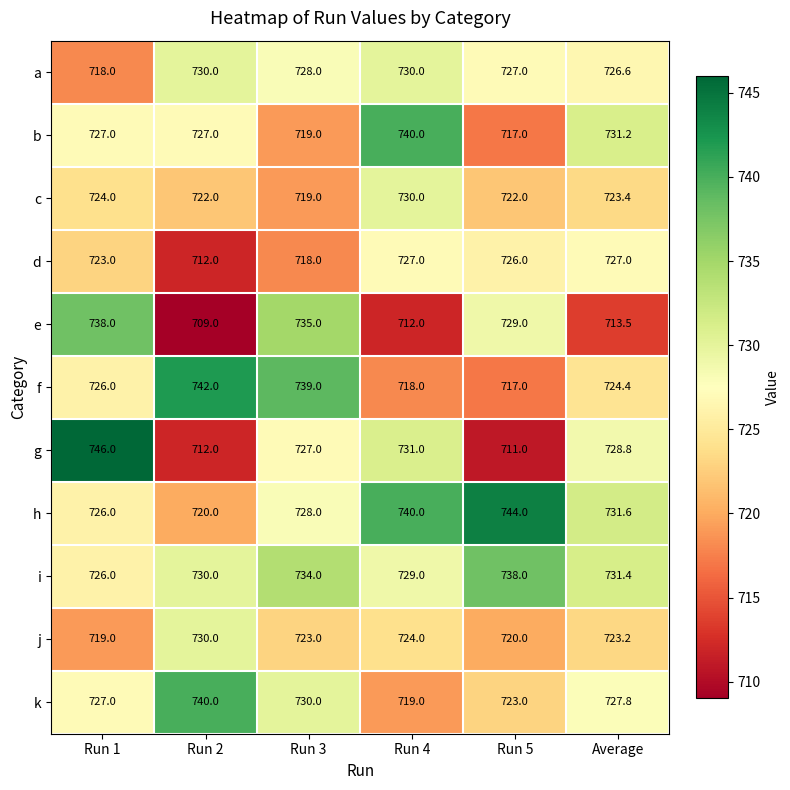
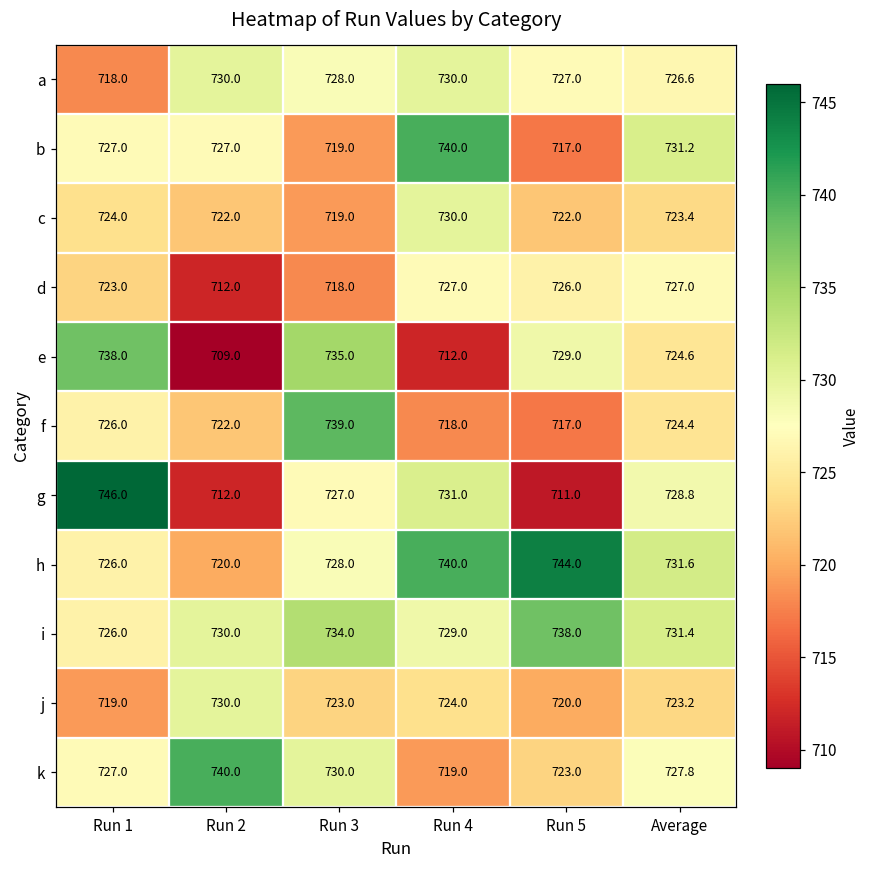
  {
    "a": {
      "Run 1": 718.0,
      "Run 2": 730.0,
      "Run 3": 728.0,
      "Run 4": 730.0,
      "Run 5": 727.0,
      "Average": 726.6
    },
    "b": {
      "Run 1": 727.0,
      "Run 2": 727.0,
      "Run 3": 719.0,
      "Run 4": 740.0,
      "Run 5": 717.0,
      "Average": 731.2
    },
    "c": {
      "Run 1": 724.0,
      "Run 2": 722.0,
      "Run 3": 719.0,
      "Run 4": 730.0,
      "Run 5": 722.0,
      "Average": 723.4
    },
    "d": {
      "Run 1": 723.0,
      "Run 2": 712.0,
      "Run 3": 718.0,
      "Run 4": 727.0,
      "Run 5": 726.0,
      "Average": 727.0
    },
    "e": {
      "Run 1": 738.0,
      "Run 2": 709.0,
      "Run 3": 735.0,
      "Run 4": 712.0,
      "Run 5": 729.0,
-     "Average": 713.5
+     "Average": 724.6
    },
    "f": {
      "Run 1": 726.0,
-     "Run 2": 742.0,
+     "Run 2": 722.0,
      "Run 3": 739.0,
      "Run 4": 718.0,
      "Run 5": 717.0,
      "Average": 724.4
    },
    "g": {
      "Run 1": 746.0,
      "Run 2": 712.0,
      "Run 3": 727.0,
      "Run 4": 731.0,
      "Run 5": 711.0,
      "Average": 728.8
    },
    "h": {
      "Run 1": 726.0,
      "Run 2": 720.0,
      "Run 3": 728.0,
      "Run 4": 740.0,
      "Run 5": 744.0,
      "Average": 731.6
    },
    "i": {
      "Run 1": 726.0,
      "Run 2": 730.0,
      "Run 3": 734.0,
      "Run 4": 729.0,
      "Run 5": 738.0,
      "Average": 731.4
    },
    "j": {
      "Run 1": 719.0,
      "Run 2": 730.0,
      "Run 3": 723.0,
      "Run 4": 724.0,
      "Run 5": 720.0,
      "Average": 723.2
    },
    "k": {
      "Run 1": 727.0,
      "Run 2": 740.0,
      "Run 3": 730.0,
      "Run 4": 719.0,
      "Run 5": 723.0,
      "Average": 727.8
    }
  }
